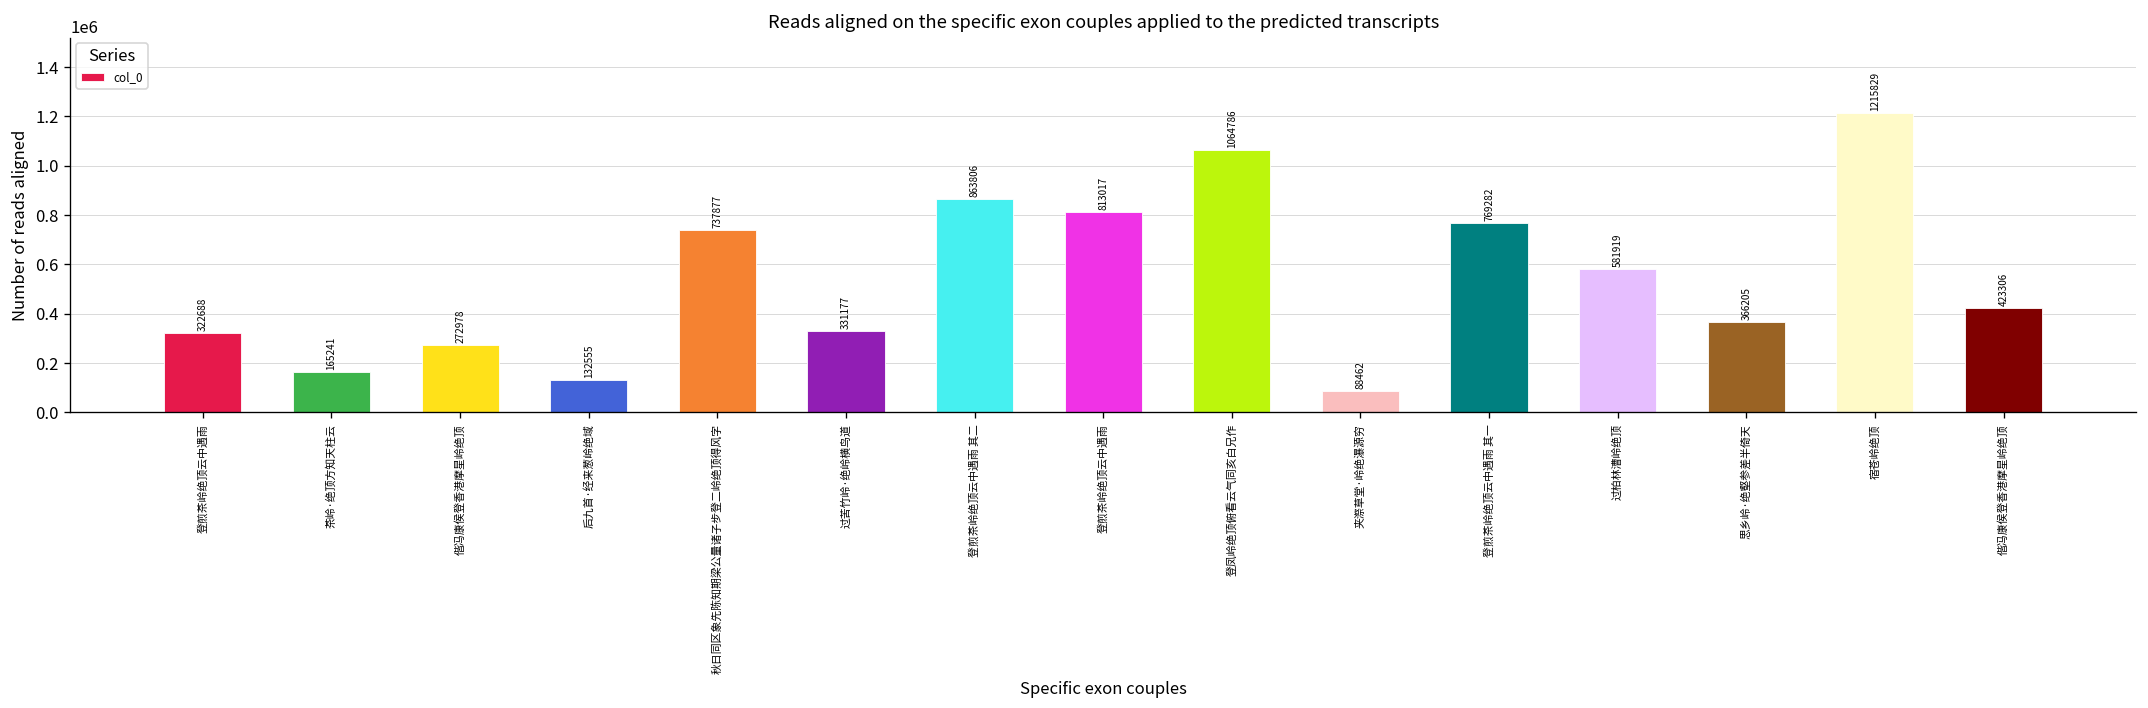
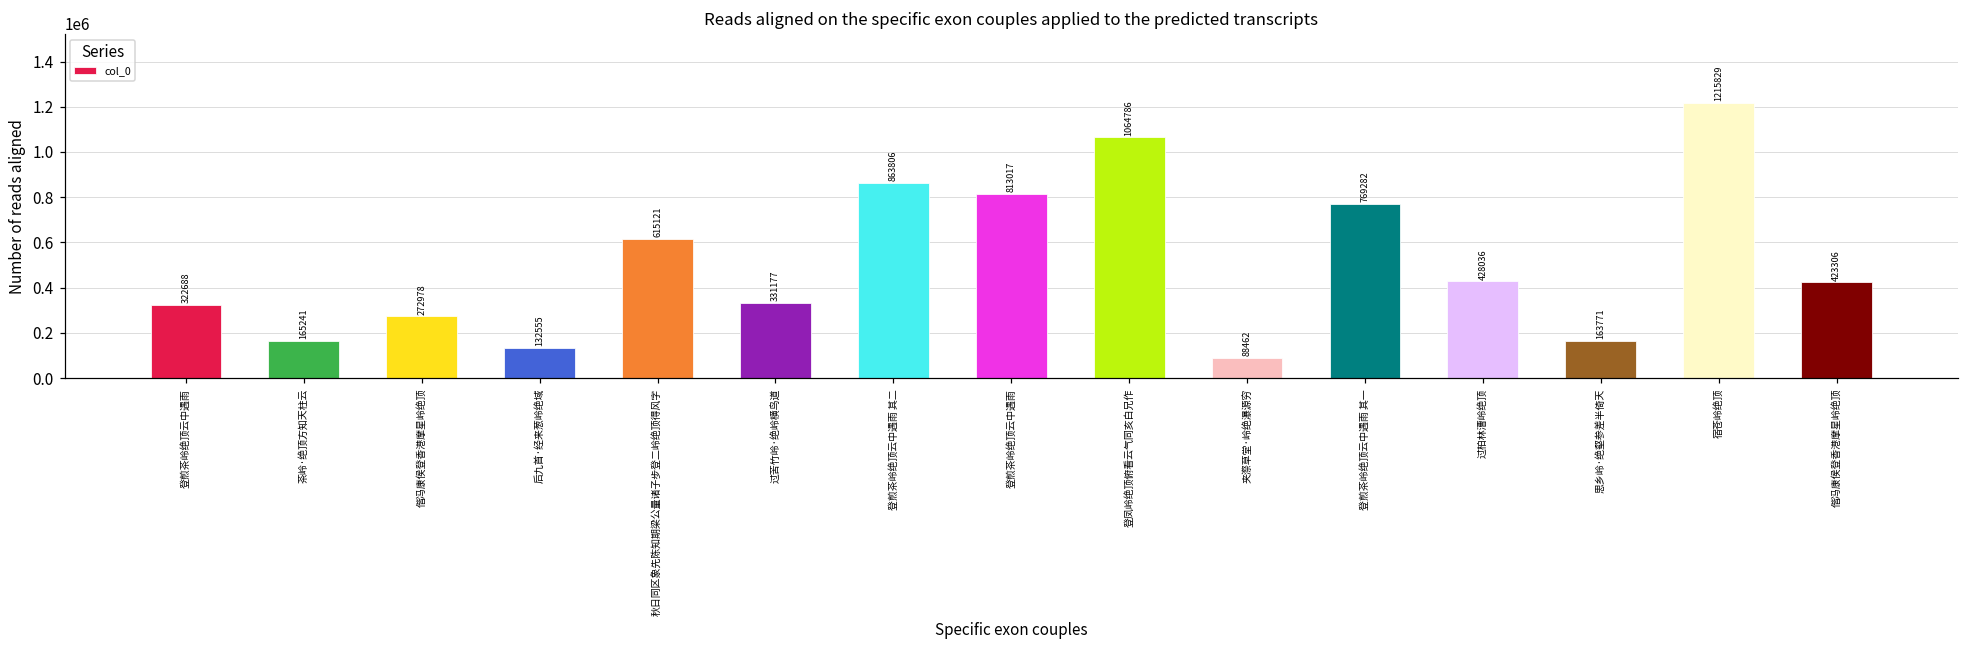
  {
    "茶岭·绝顶方知天柱云": 165241,
    "后九首·经来葱岭绝域": 132555,
-   "秋日同区象先陈知期梁公量诸子步登二岭绝顶得风字": 737877,
+   "秋日同区象先陈知期梁公量诸子步登二岭绝顶得风字": 615121,
    "过苦竹岭·绝岭横鸟道": 331177,
    "登煎茶岭绝顶云中遇雨 其二": 863806,
    "登凤岭绝顶俯看云气同亥白兄作": 1064786,
    "夹漈草堂·岭绝瀑源穷": 88462,
    "登煎茶岭绝顶云中遇雨 其一": 769282,
-   "过柏林漕岭绝顶": 581919,
-   "思乡岭·绝壑参差半倚天": 366205,
+   "过柏林漕岭绝顶": 428036,
+   "思乡岭·绝壑参差半倚天": 163771,
    "宿苍岭绝顶": 1215829
  }
